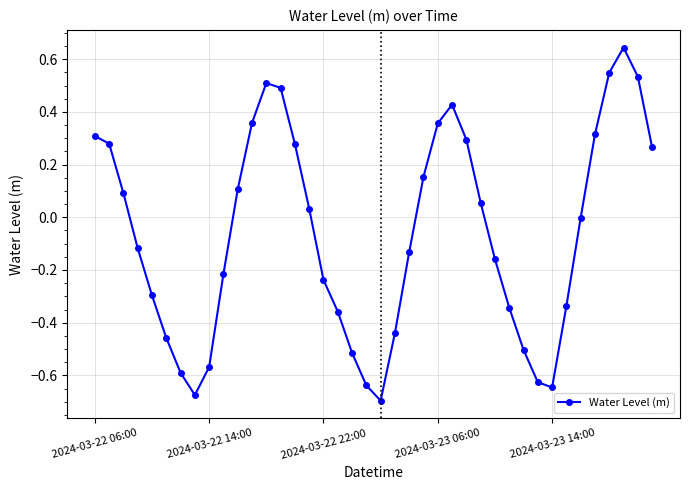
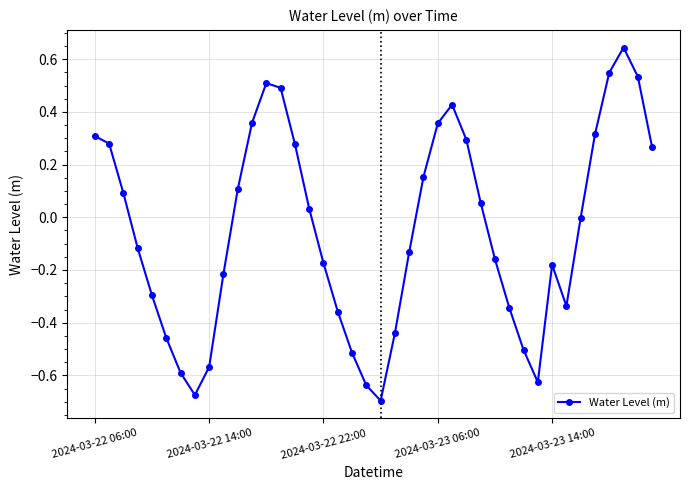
  {
    "2024-03-22 06:00": 0.31,
    "2024-03-22 14:00": -0.57,
-   "2024-03-22 22:00": -0.24,
+   "2024-03-22 22:00": -0.17,
    "2024-03-23 06:00": 0.36,
-   "2024-03-23 14:00": -0.65
+   "2024-03-23 14:00": -0.18
  }
